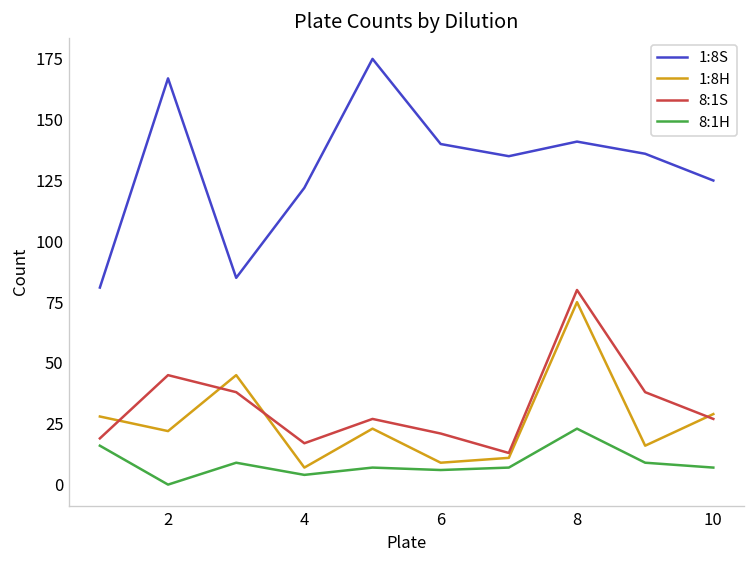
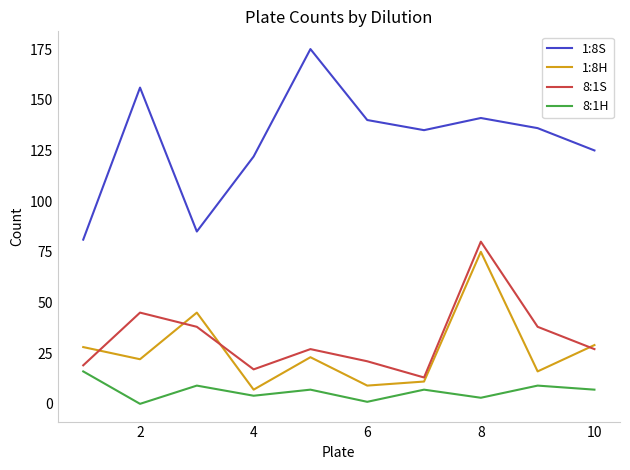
  {
    "1:8S": {
-     "2": 167,
+     "2": 156,
      "4": 122,
      "6": 140,
      "8": 141,
      "10": 125
    },
    "1:8H": {
      "2": 22,
      "4": 7,
      "6": 9,
      "8": 75,
      "10": 29
    },
    "8:1S": {
      "2": 45,
      "4": 17,
      "6": 21,
      "8": 80,
      "10": 27
    },
    "8:1H": {
      "2": 0,
      "4": 4,
-     "6": 6,
-     "8": 23,
+     "6": 1,
+     "8": 3,
      "10": 7
    }
  }
